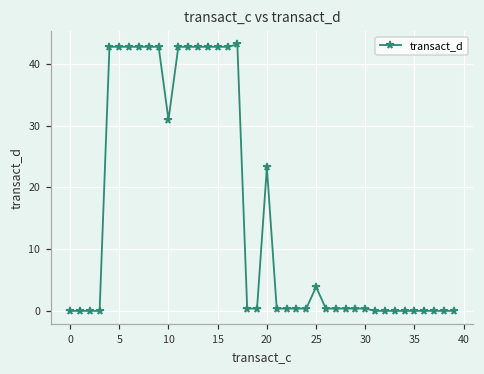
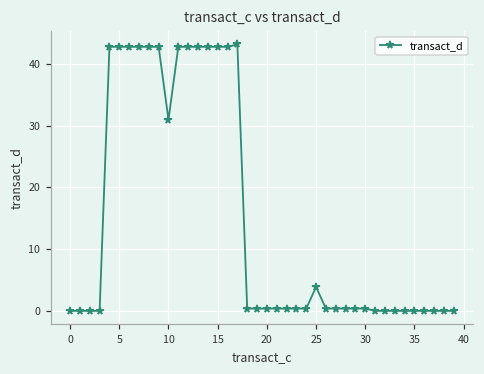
  {
    "0": 0,
    "5": 43,
    "10": 31,
    "15": 43,
-   "20": 23,
+   "20": 0,
    "25": 4,
    "30": 0,
    "35": 0
  }
